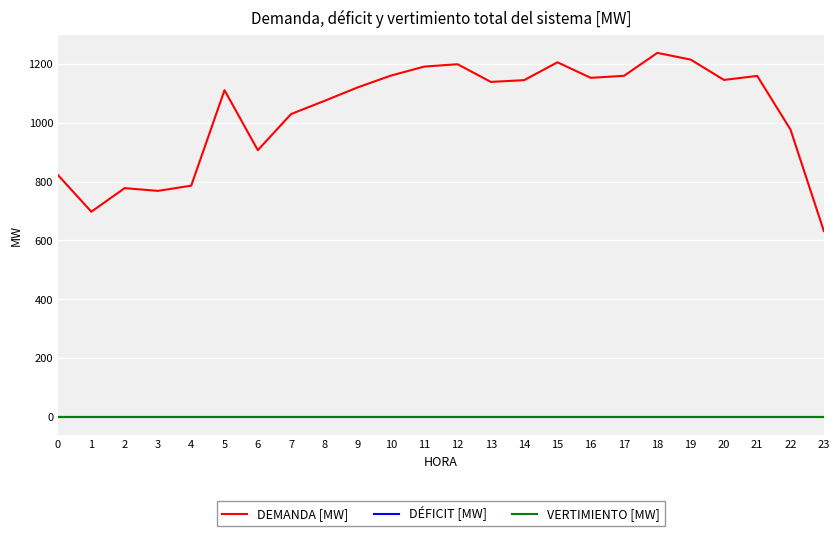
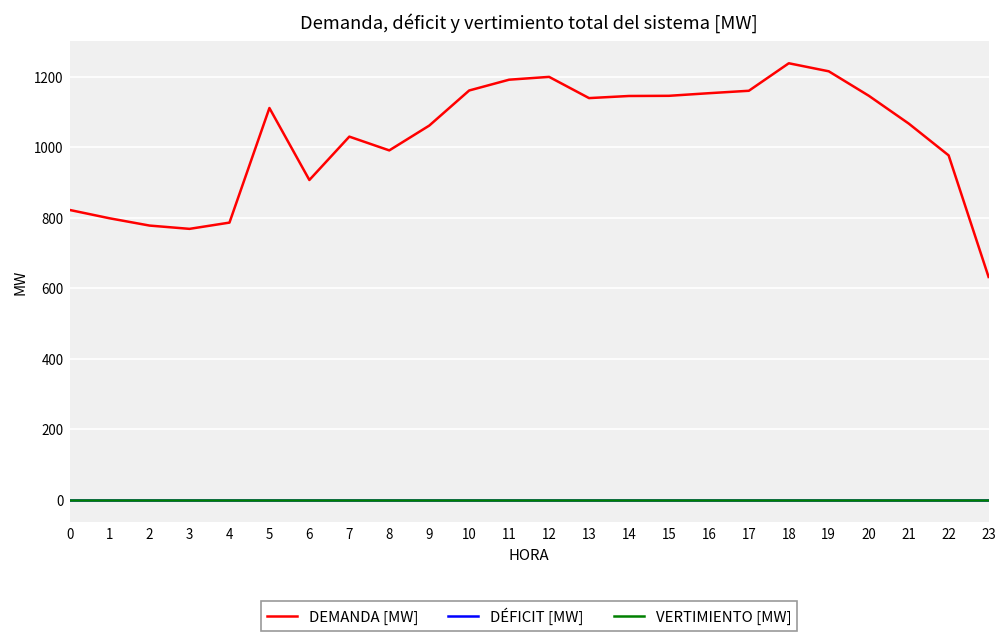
  {
    "DEMANDA [MW]": {
      "0": 820,
-     "1": 700,
+     "1": 800,
      "2": 780,
      "3": 770,
      "4": 790,
      "5": 1110,
      "6": 910,
      "7": 1030,
-     "8": 1070,
-     "9": 1120,
+     "8": 990,
+     "9": 1060,
      "10": 1160,
      "11": 1190,
      "12": 1200,
      "13": 1140,
      "14": 1140,
-     "15": 1210,
+     "15": 1150,
      "16": 1150,
      "17": 1160,
      "18": 1240,
      "19": 1210,
      "20": 1150,
-     "21": 1160,
+     "21": 1070,
      "22": 980,
      "23": 630
    },
    "VERTIMIENTO [MW]": {
      "0": 0,
      "1": 0,
      "2": 0,
      "3": 0,
      "4": 0,
      "5": 0,
      "6": 0,
      "7": 0,
      "8": 0,
      "9": 0,
      "10": 0,
      "11": 0,
      "12": 0,
      "13": 0,
      "14": 0,
      "15": 0,
      "16": 0,
      "17": 0,
      "18": 0,
      "19": 0,
      "20": 0,
      "21": 0,
      "22": 0,
      "23": 0
    }
  }
